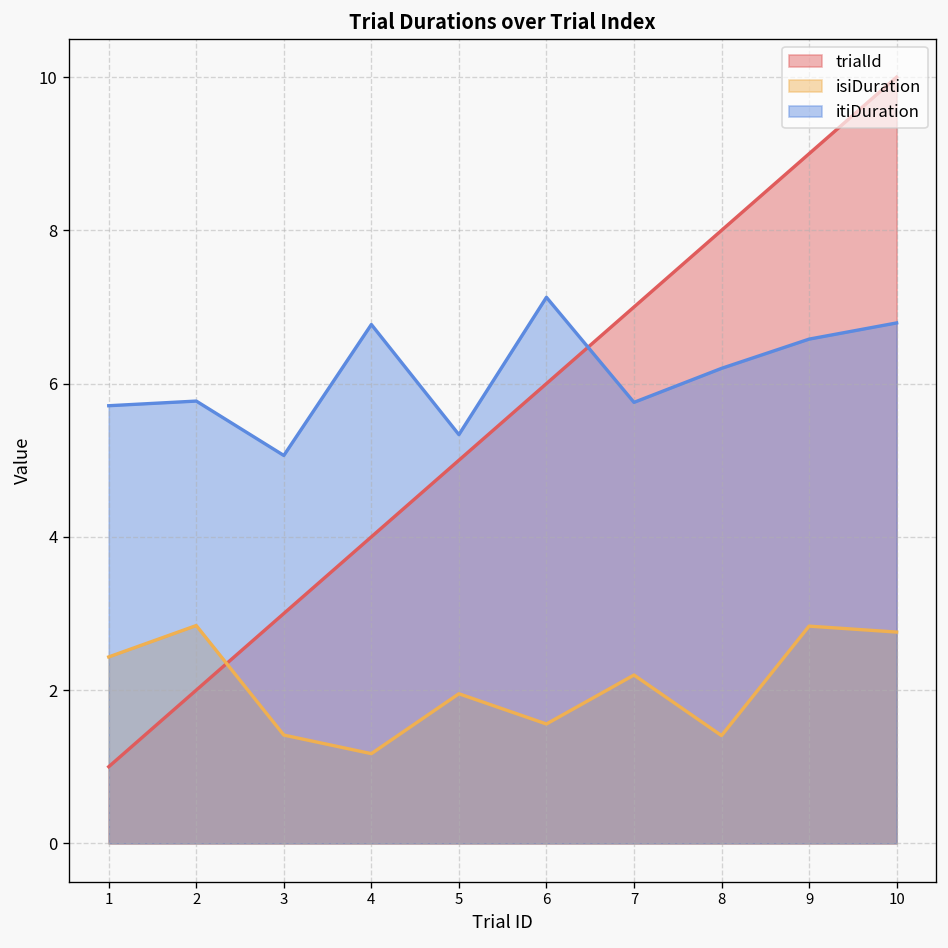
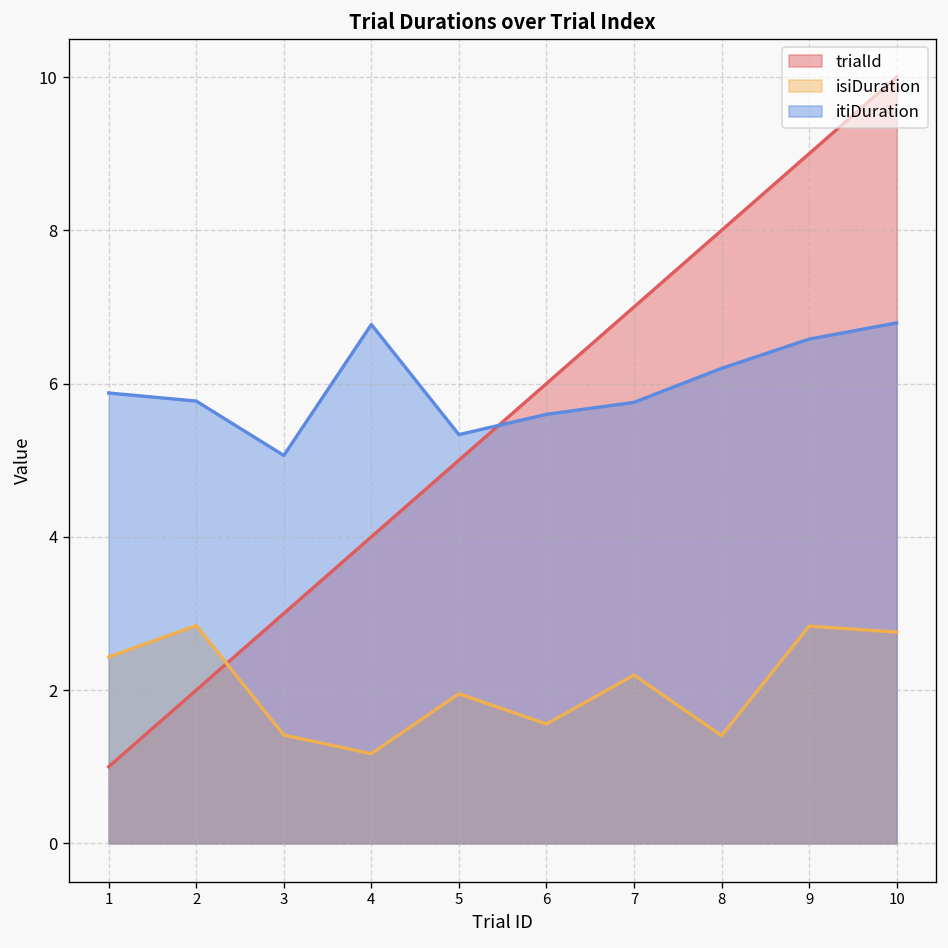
  {
    "itiDuration": {
-     "1": 5.7,
+     "1": 5.9,
      "2": 5.8,
      "3": 5.1,
      "4": 6.8,
      "5": 5.3,
-     "6": 7.1,
+     "6": 5.6,
      "7": 5.8,
      "8": 6.2,
      "9": 6.6,
      "10": 6.8
    }
  }
